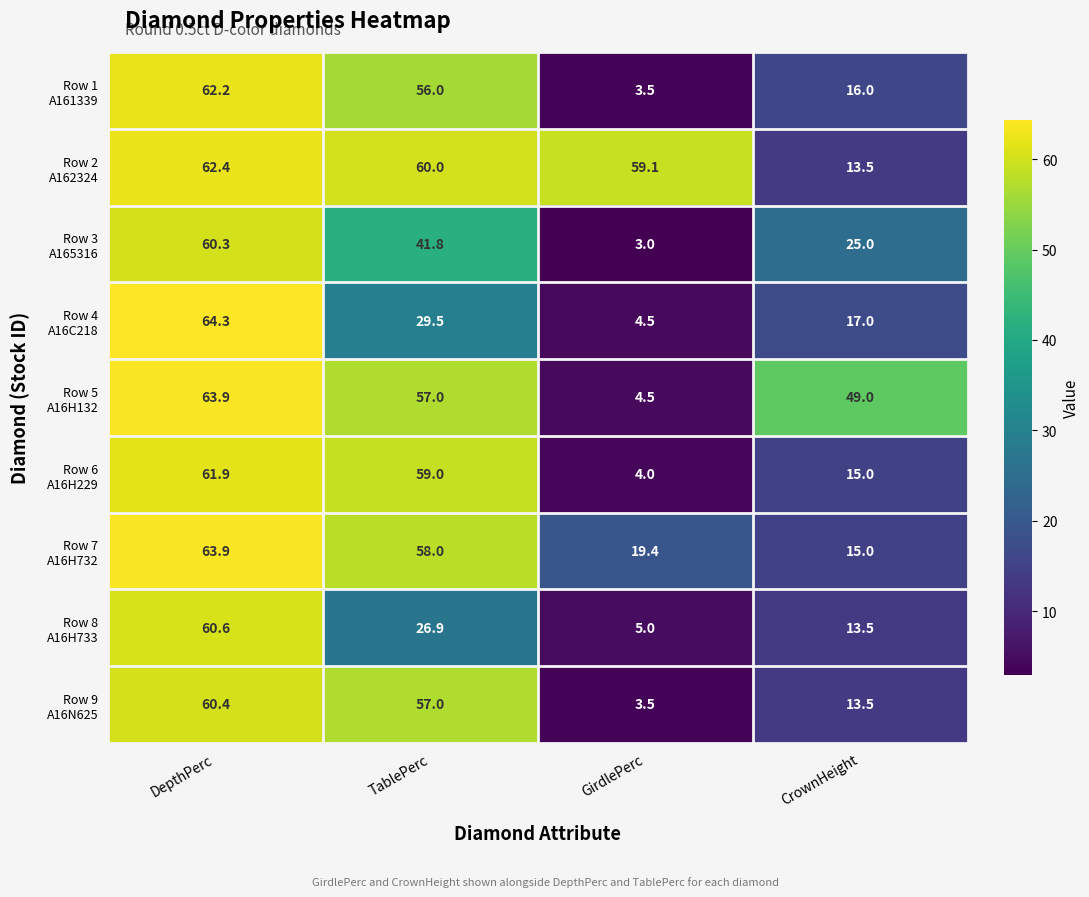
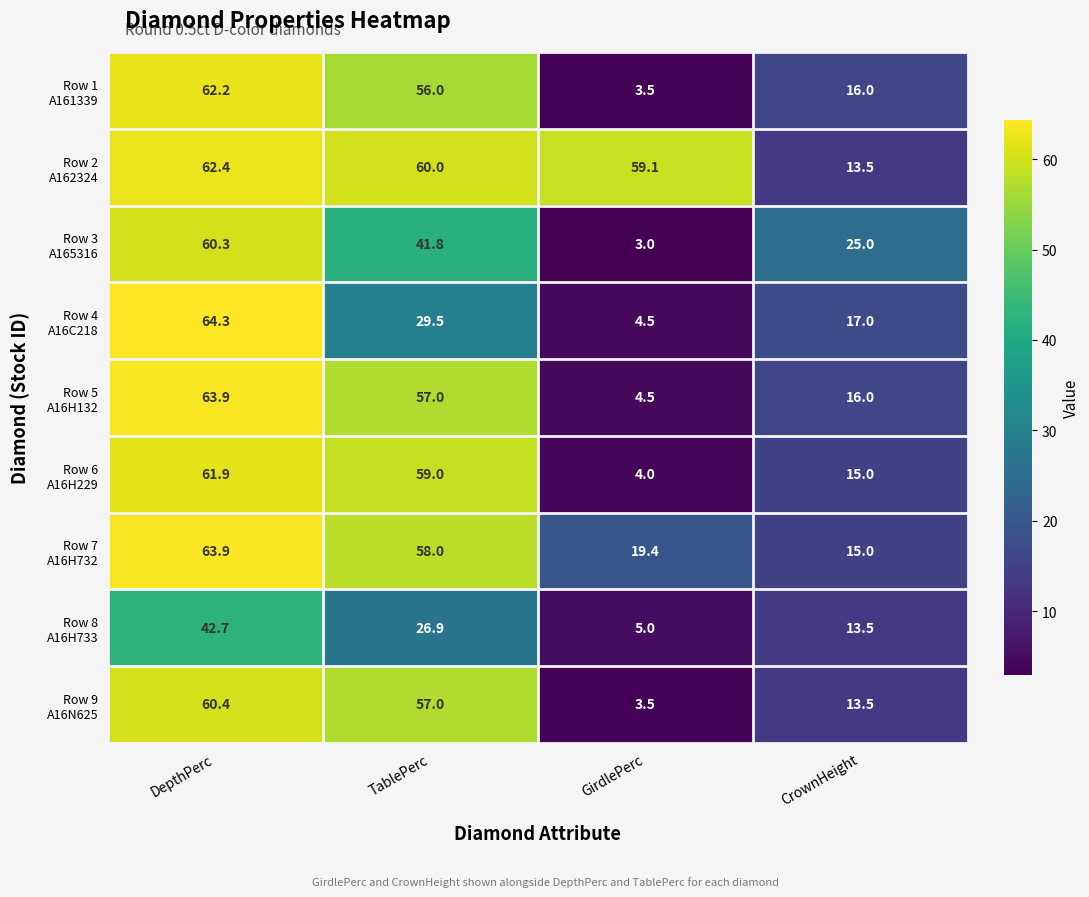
  {
    "Row 1 A161339": {
      "DepthPerc": 62.2,
      "TablePerc": 56.0,
      "GirdlePerc": 3.5,
      "CrownHeight": 16.0
    },
    "Row 2 A162324": {
      "DepthPerc": 62.4,
      "TablePerc": 60.0,
      "GirdlePerc": 59.1,
      "CrownHeight": 13.5
    },
    "Row 3 A165316": {
      "DepthPerc": 60.3,
      "TablePerc": 41.8,
      "GirdlePerc": 3.0,
      "CrownHeight": 25.0
    },
    "Row 4 A16C218": {
      "DepthPerc": 64.3,
      "TablePerc": 29.5,
      "GirdlePerc": 4.5,
      "CrownHeight": 17.0
    },
    "Row 5 A16H132": {
      "DepthPerc": 63.9,
      "TablePerc": 57.0,
      "GirdlePerc": 4.5,
-     "CrownHeight": 49.0
+     "CrownHeight": 16.0
    },
    "Row 6 A16H229": {
      "DepthPerc": 61.9,
      "TablePerc": 59.0,
      "GirdlePerc": 4.0,
      "CrownHeight": 15.0
    },
    "Row 7 A16H732": {
      "DepthPerc": 63.9,
      "TablePerc": 58.0,
      "GirdlePerc": 19.4,
      "CrownHeight": 15.0
    },
    "Row 8 A16H733": {
-     "DepthPerc": 60.6,
+     "DepthPerc": 42.7,
      "TablePerc": 26.9,
      "GirdlePerc": 5.0,
      "CrownHeight": 13.5
    },
    "Row 9 A16N625": {
      "DepthPerc": 60.4,
      "TablePerc": 57.0,
      "GirdlePerc": 3.5,
      "CrownHeight": 13.5
    }
  }
